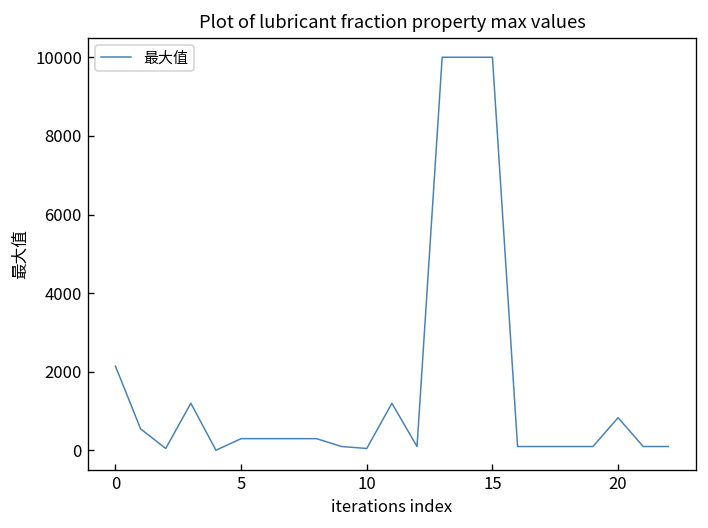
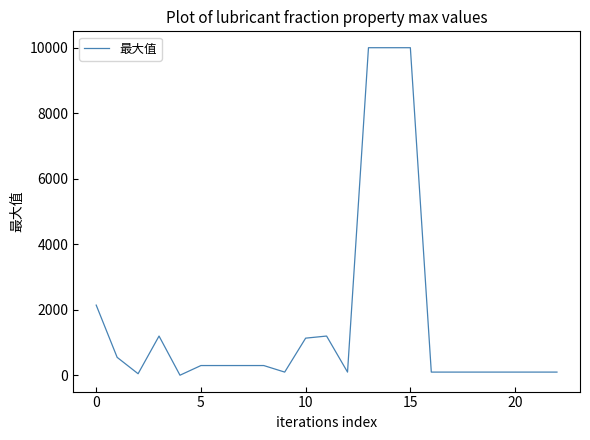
  {
    "0": 2100,
    "5": 300,
-   "10": 100,
+   "10": 1100,
    "15": 10000,
-   "20": 800
+   "20": 100
  }
